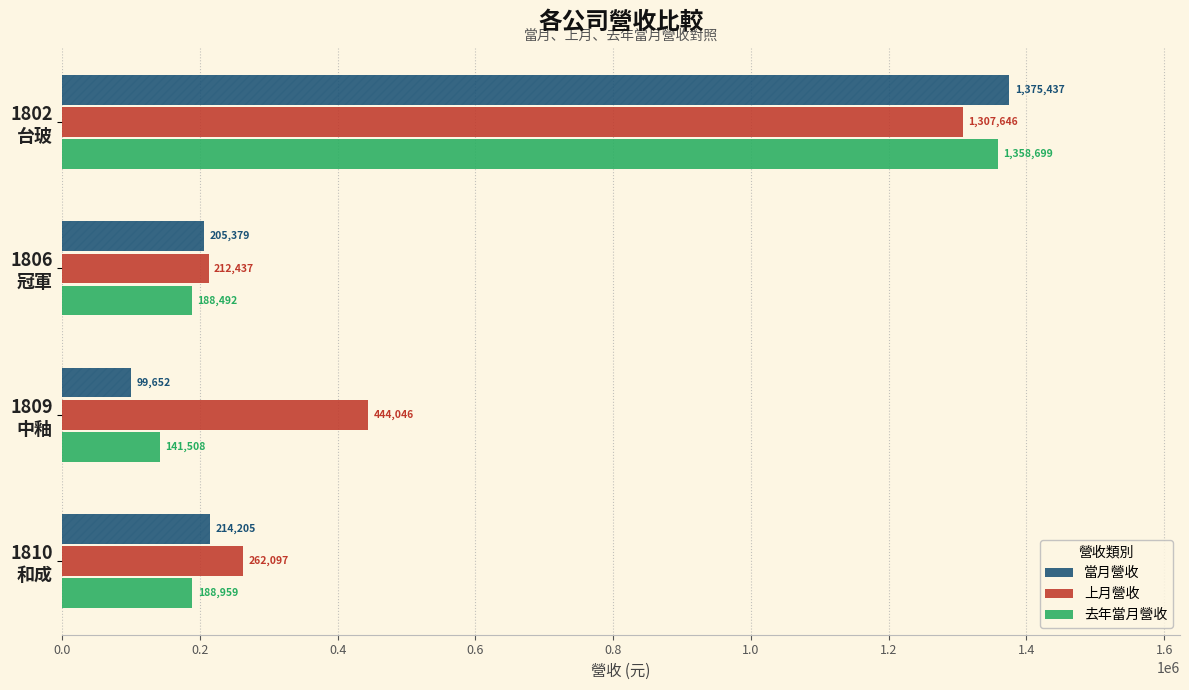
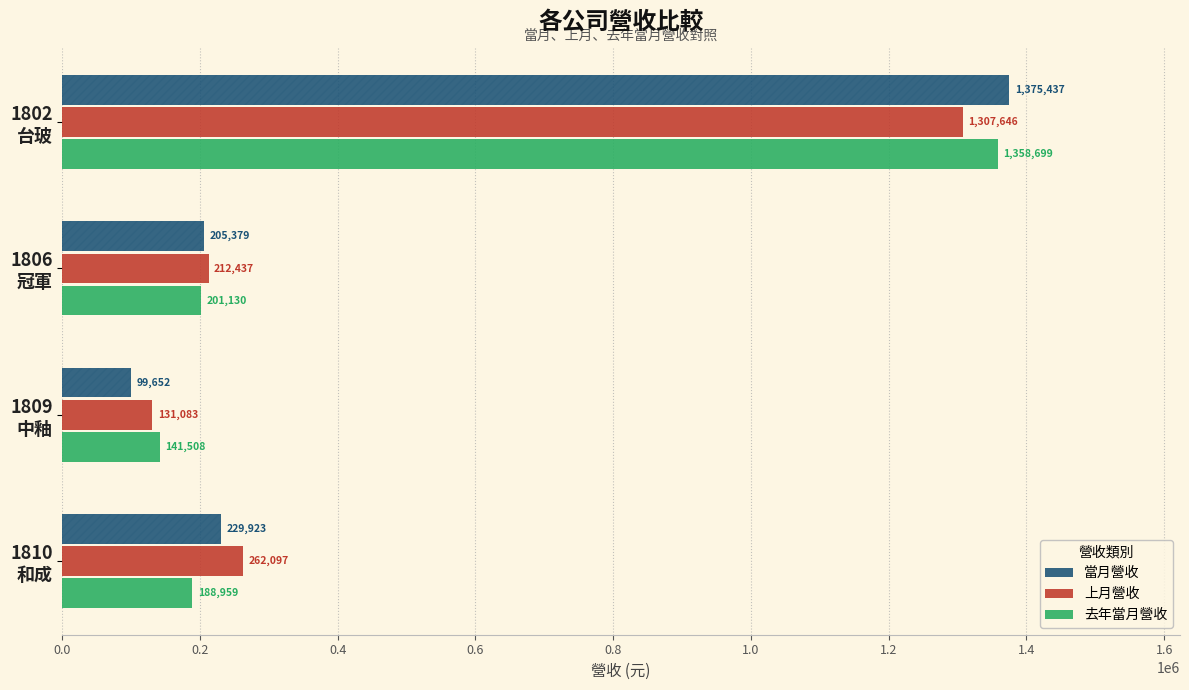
  {
    "當月營收": {
      "1802 台玻": "1,375,437",
      "1806 冠軍": "205,379",
      "1809 中釉": "99,652",
-     "1810 和成": "214,205"
+     "1810 和成": "229,923"
    },
    "上月營收": {
      "1802 台玻": "1,307,646",
      "1806 冠軍": "212,437",
-     "1809 中釉": "444,046",
+     "1809 中釉": "131,083",
      "1810 和成": "262,097"
    },
    "去年當月營收": {
      "1802 台玻": "1,358,699",
-     "1806 冠軍": "188,492",
+     "1806 冠軍": "201,130",
      "1809 中釉": "141,508",
      "1810 和成": "188,959"
    }
  }
